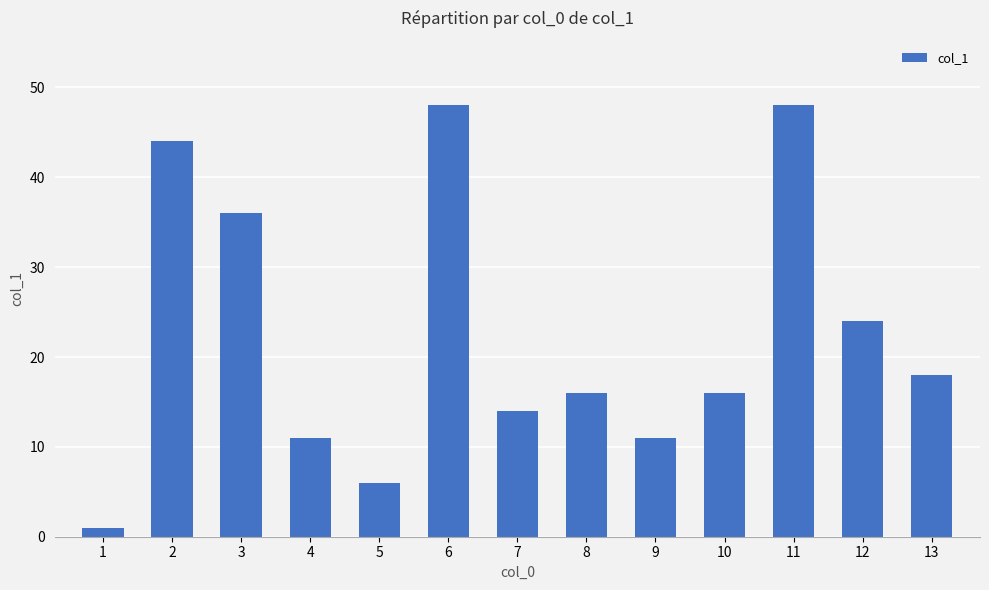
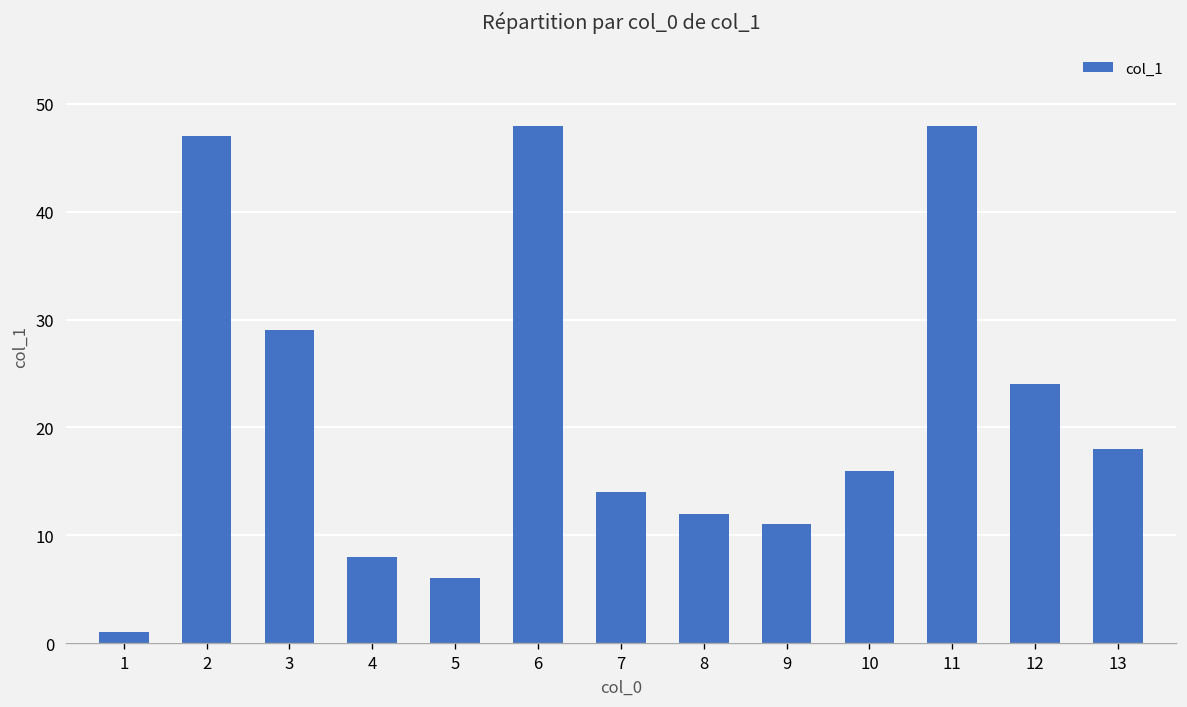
  {
    "1": 1,
-   "2": 44,
-   "3": 36,
-   "4": 11,
+   "2": 47,
+   "3": 29,
+   "4": 8,
    "5": 6,
    "6": 48,
    "7": 14,
-   "8": 16,
+   "8": 12,
    "9": 11,
    "10": 16,
    "11": 48,
    "12": 24,
    "13": 18
  }
